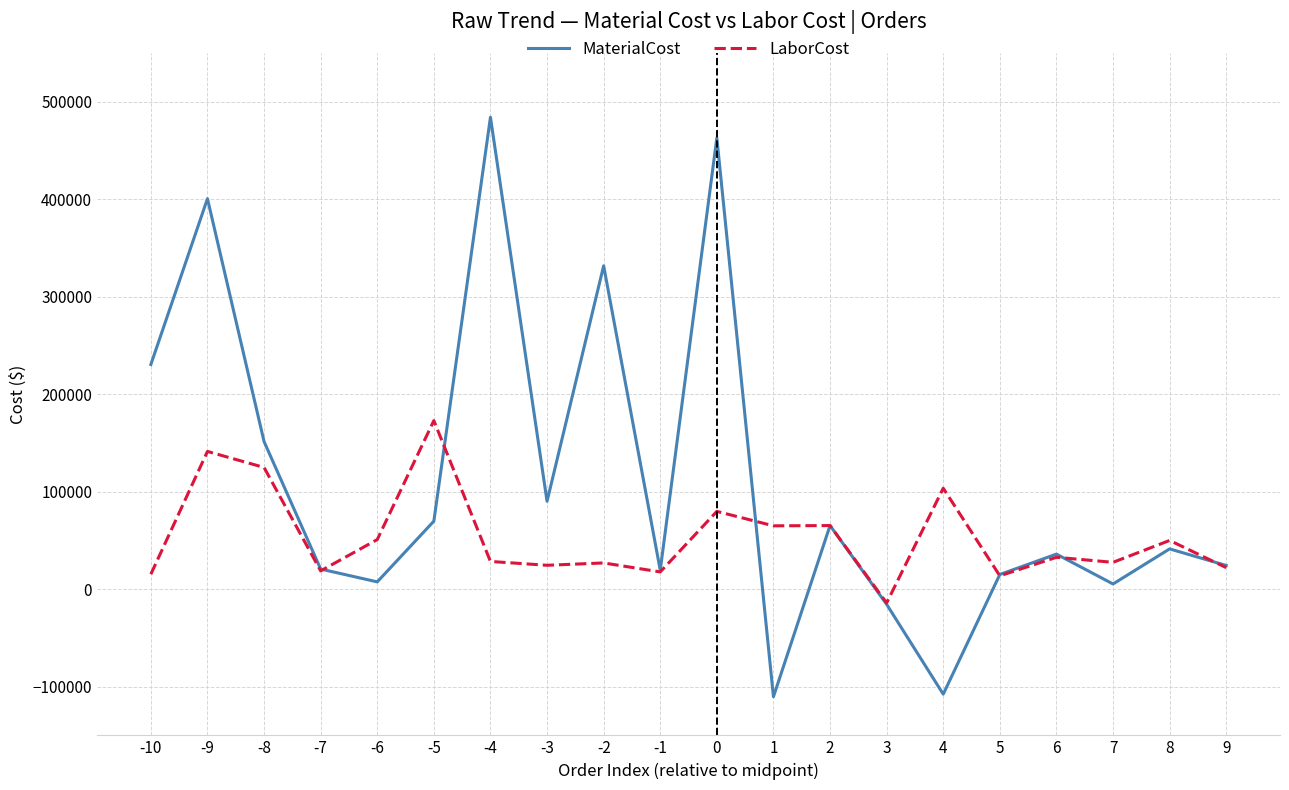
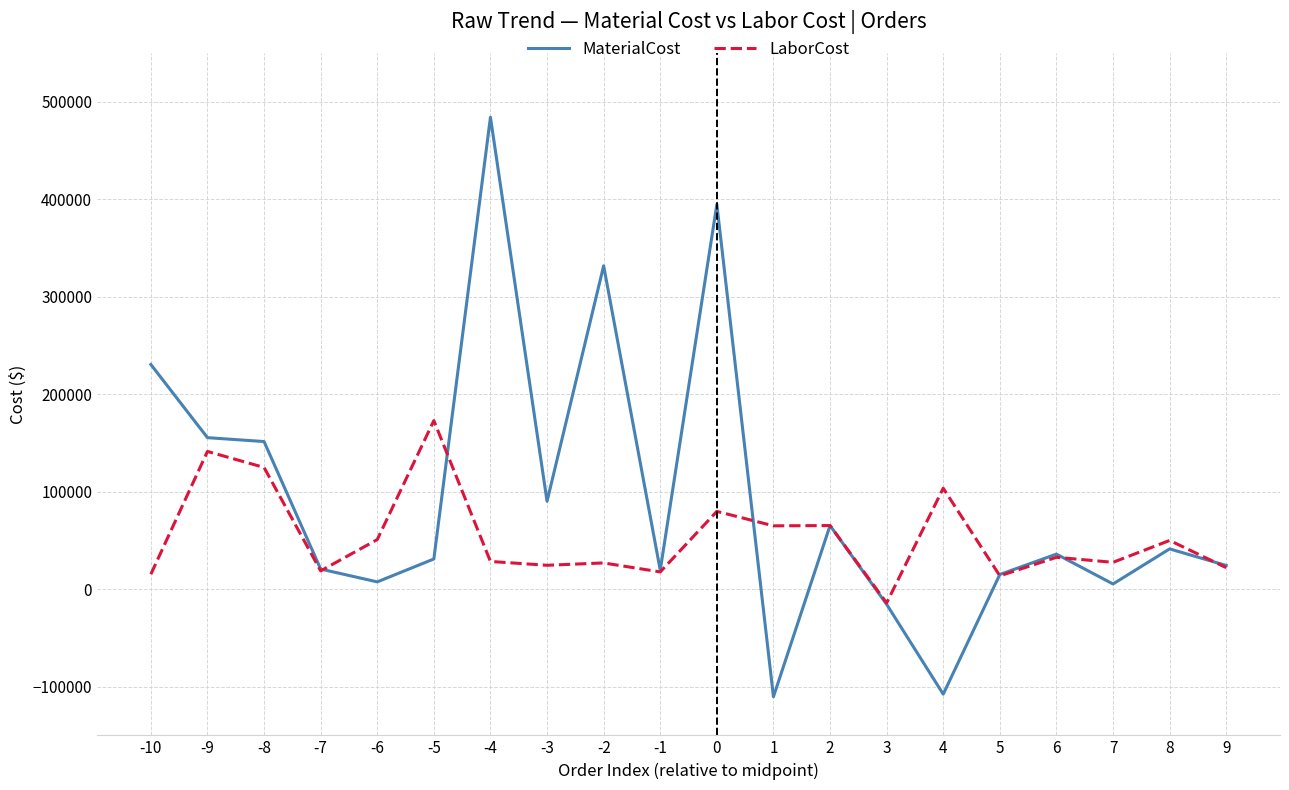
  {
    "MaterialCost": {
      "-10": 230000,
-     "-9": 400000,
+     "-9": 160000,
      "-8": 150000,
      "-6": 10000,
-     "-5": 70000,
+     "-5": 30000,
      "-4": 480000,
      "-3": 90000,
      "-2": 330000,
-     "0": 460000,
+     "0": 390000,
      "1": -110000,
      "4": -110000,
      "6": 40000,
      "7": 10000,
      "8": 40000
    },
    "LaborCost": {
      "-10": 20000,
      "-9": 140000,
      "-8": 120000,
      "-6": 50000,
      "-5": 170000,
      "-4": 30000,
      "-3": 20000,
      "-2": 30000,
      "0": 80000,
      "1": 60000,
      "4": 100000,
      "6": 30000,
      "7": 30000,
      "8": 50000
    }
  }
